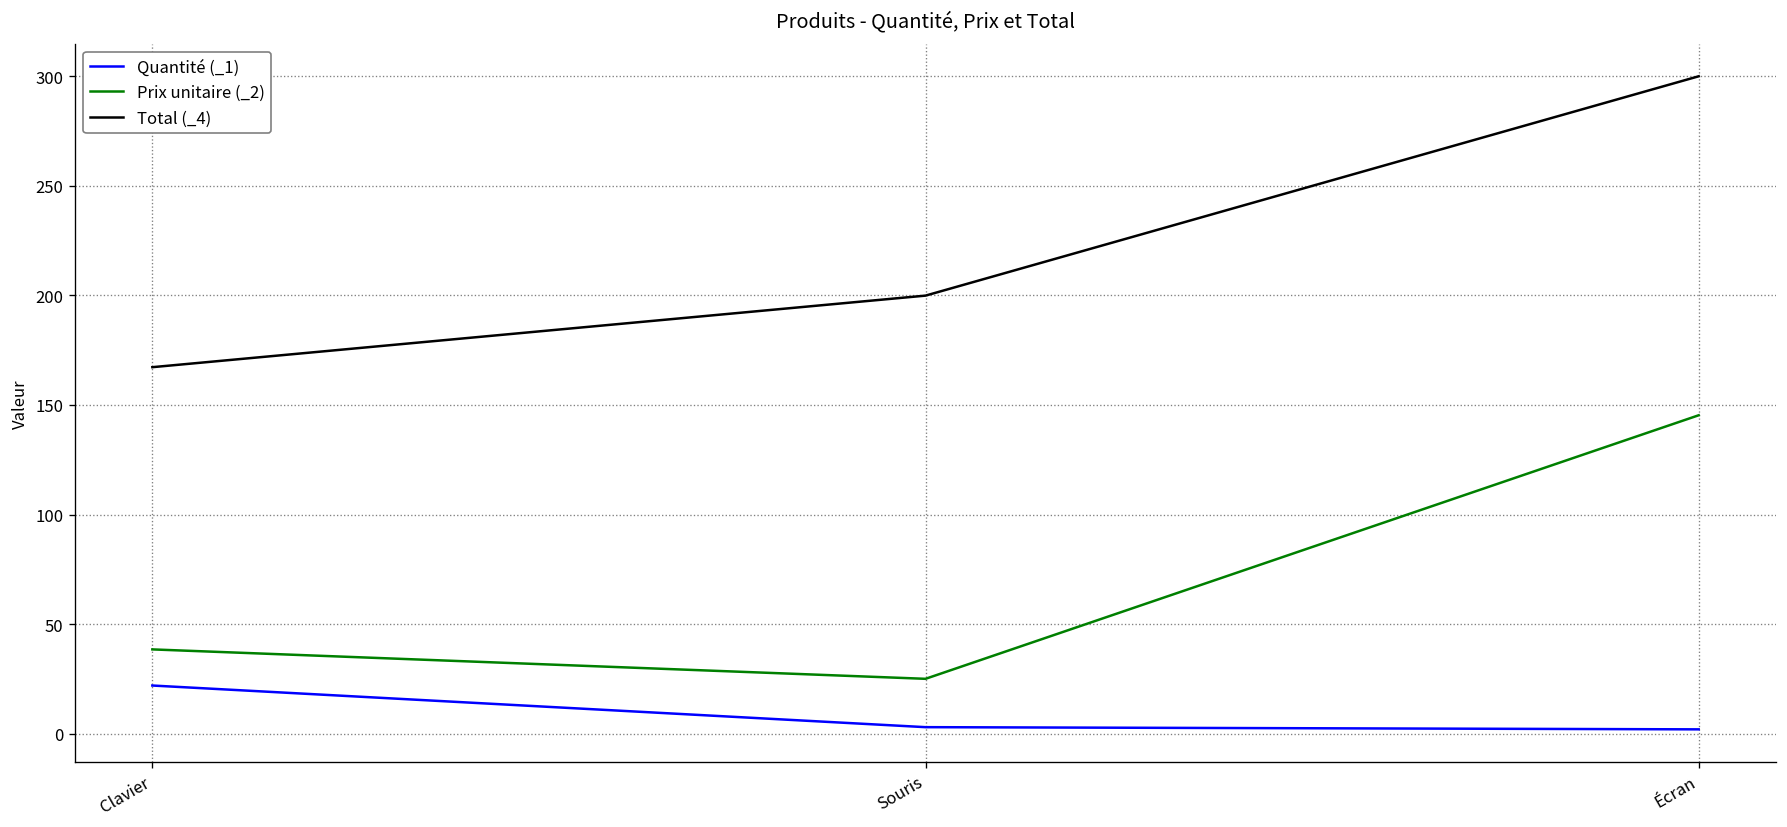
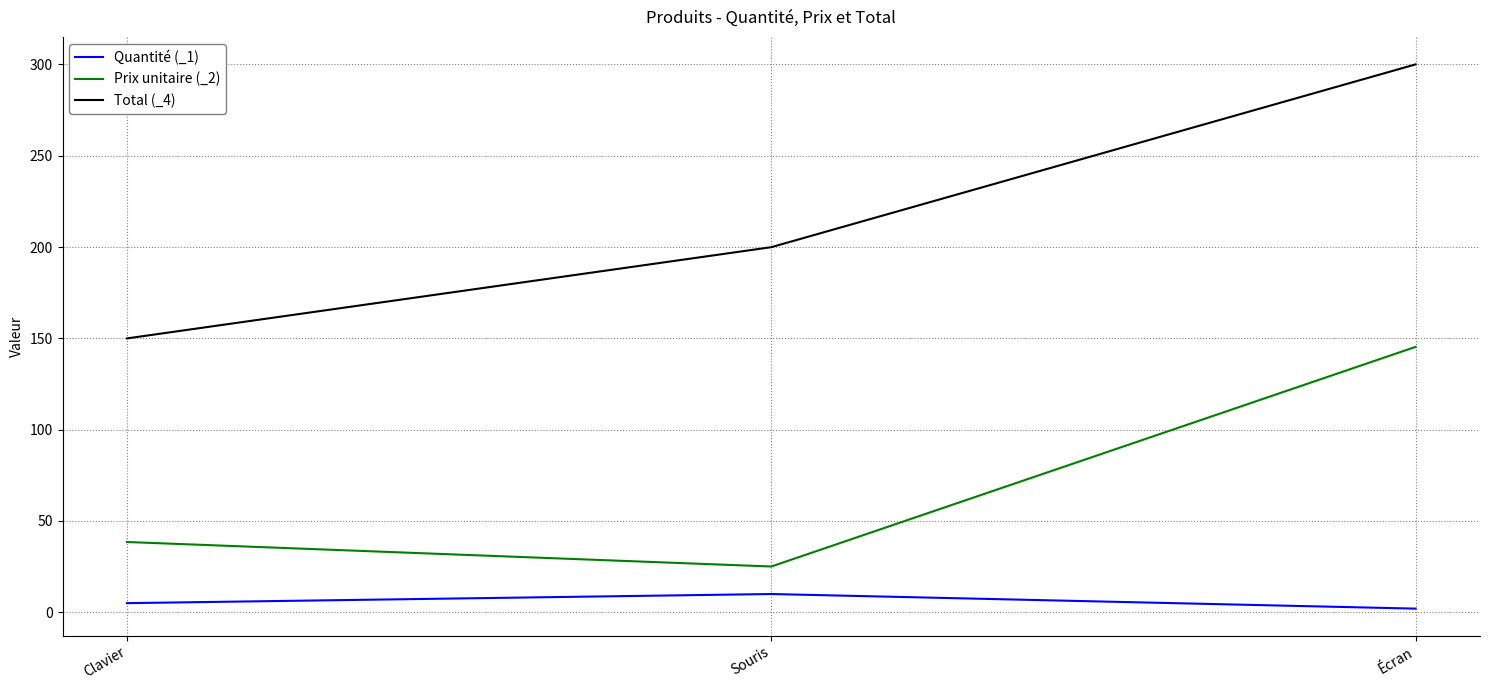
  {
    "Quantité (_1)": {
-     "Clavier": 22,
-     "Souris": 3,
+     "Clavier": 5,
+     "Souris": 10,
      "Écran": 2
    },
    "Prix unitaire (_2)": {
      "Clavier": 38,
      "Souris": 25,
      "Écran": 145
    },
    "Total (_4)": {
-     "Clavier": 167,
+     "Clavier": 150,
      "Souris": 200,
      "Écran": 300
    }
  }
